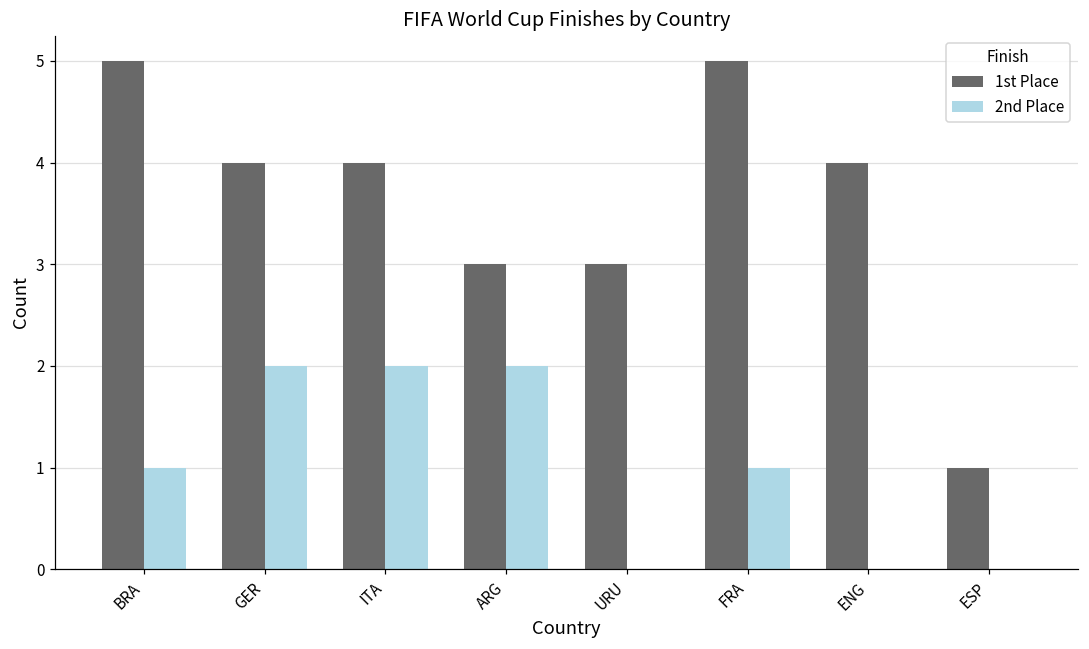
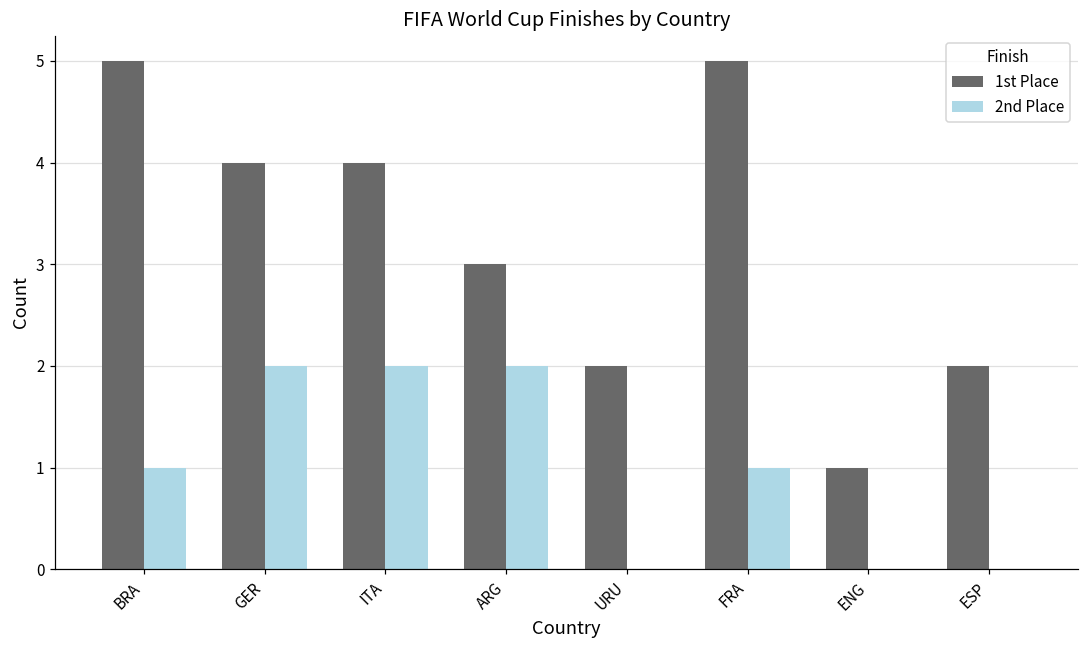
  {
    "1st Place": {
      "BRA": 5,
      "GER": 4,
      "ITA": 4,
      "ARG": 3,
-     "URU": 3,
+     "URU": 2,
      "FRA": 5,
-     "ENG": 4,
-     "ESP": 1
+     "ENG": 1,
+     "ESP": 2
    },
    "2nd Place": {
      "BRA": 1,
      "GER": 2,
      "ITA": 2,
      "ARG": 2,
      "URU": 0,
      "FRA": 1,
      "ENG": 0,
      "ESP": 0
    }
  }
